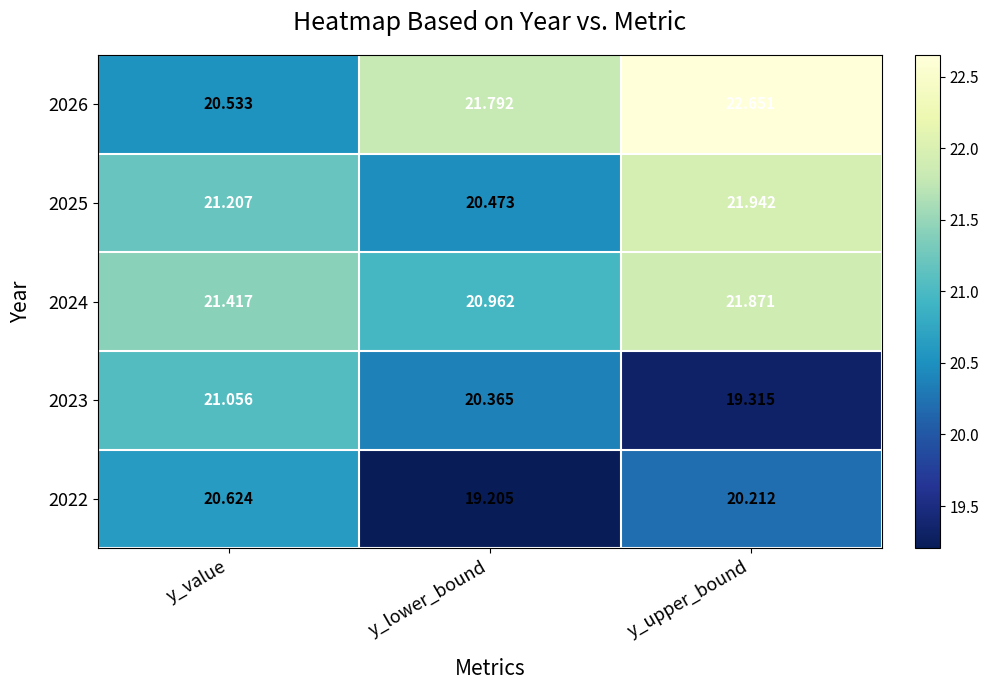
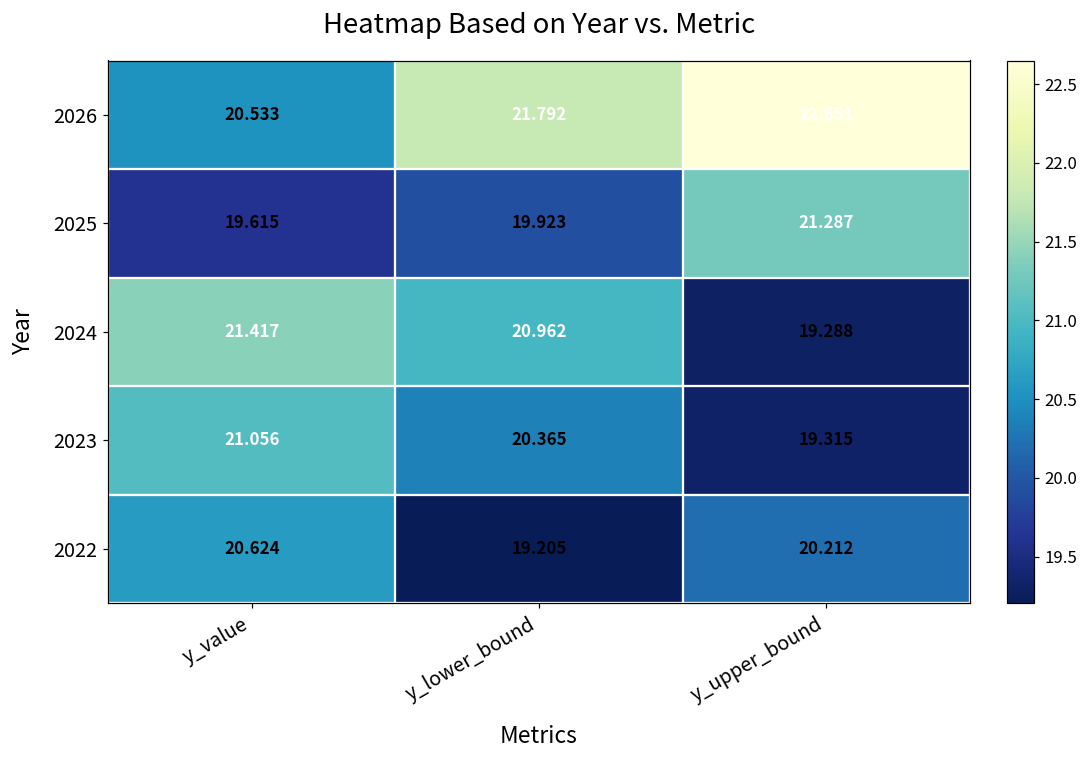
  {
    "2026": {
      "y_value": 20.533,
      "y_lower_bound": 21.792
    },
    "2025": {
-     "y_value": 21.207,
-     "y_lower_bound": 20.473,
-     "y_upper_bound": 21.942
+     "y_value": 19.615,
+     "y_lower_bound": 19.923,
+     "y_upper_bound": 21.287
    },
    "2024": {
      "y_value": 21.417,
      "y_lower_bound": 20.962,
-     "y_upper_bound": 21.871
+     "y_upper_bound": 19.288
    },
    "2023": {
      "y_value": 21.056,
      "y_lower_bound": 20.365,
      "y_upper_bound": 19.315
    },
    "2022": {
      "y_value": 20.624,
      "y_lower_bound": 19.205,
      "y_upper_bound": 20.212
    }
  }
